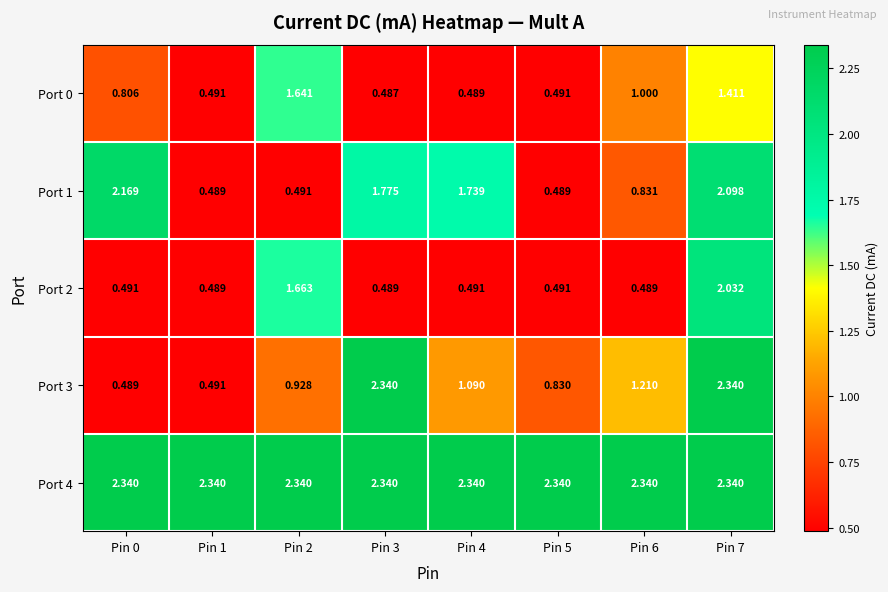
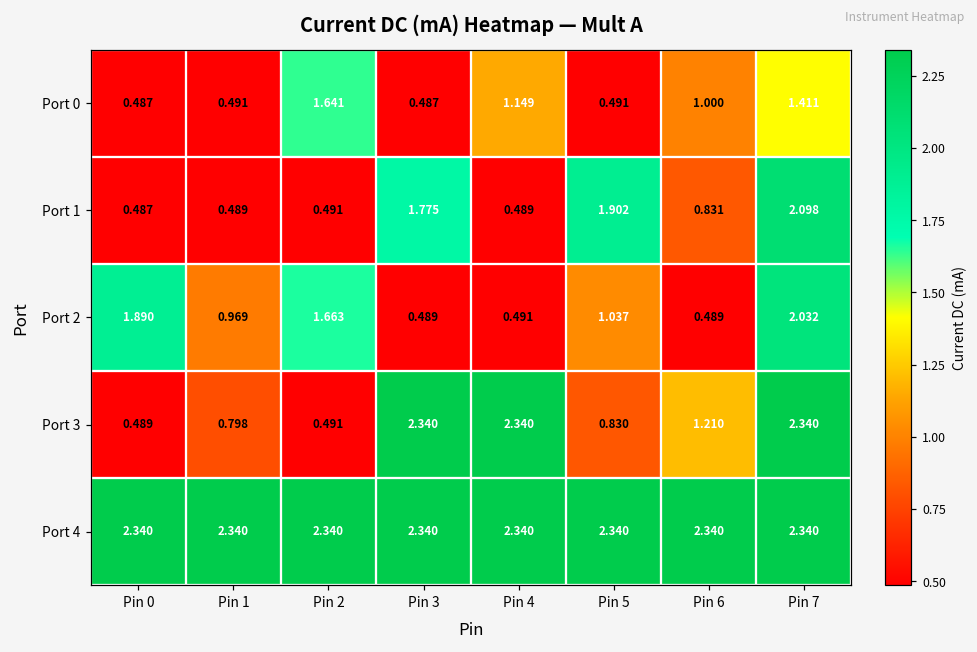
  {
    "Port 0": {
-     "Pin 0": 0.806,
+     "Pin 0": 0.487,
      "Pin 1": 0.491,
      "Pin 2": 1.641,
      "Pin 3": 0.487,
-     "Pin 4": 0.489,
+     "Pin 4": 1.149,
      "Pin 5": 0.491,
      "Pin 6": 1.000,
      "Pin 7": 1.411
    },
    "Port 1": {
-     "Pin 0": 2.169,
+     "Pin 0": 0.487,
      "Pin 1": 0.489,
      "Pin 2": 0.491,
      "Pin 3": 1.775,
-     "Pin 4": 1.739,
-     "Pin 5": 0.489,
+     "Pin 4": 0.489,
+     "Pin 5": 1.902,
      "Pin 6": 0.831,
      "Pin 7": 2.098
    },
    "Port 2": {
-     "Pin 0": 0.491,
-     "Pin 1": 0.489,
+     "Pin 0": 1.890,
+     "Pin 1": 0.969,
      "Pin 2": 1.663,
      "Pin 3": 0.489,
      "Pin 4": 0.491,
-     "Pin 5": 0.491,
+     "Pin 5": 1.037,
      "Pin 6": 0.489,
      "Pin 7": 2.032
    },
    "Port 3": {
      "Pin 0": 0.489,
-     "Pin 1": 0.491,
-     "Pin 2": 0.928,
+     "Pin 1": 0.798,
+     "Pin 2": 0.491,
      "Pin 3": 2.340,
-     "Pin 4": 1.090,
+     "Pin 4": 2.340,
      "Pin 5": 0.830,
      "Pin 6": 1.210,
      "Pin 7": 2.340
    },
    "Port 4": {
      "Pin 0": 2.340,
      "Pin 1": 2.340,
      "Pin 2": 2.340,
      "Pin 3": 2.340,
      "Pin 4": 2.340,
      "Pin 5": 2.340,
      "Pin 6": 2.340,
      "Pin 7": 2.340
    }
  }
